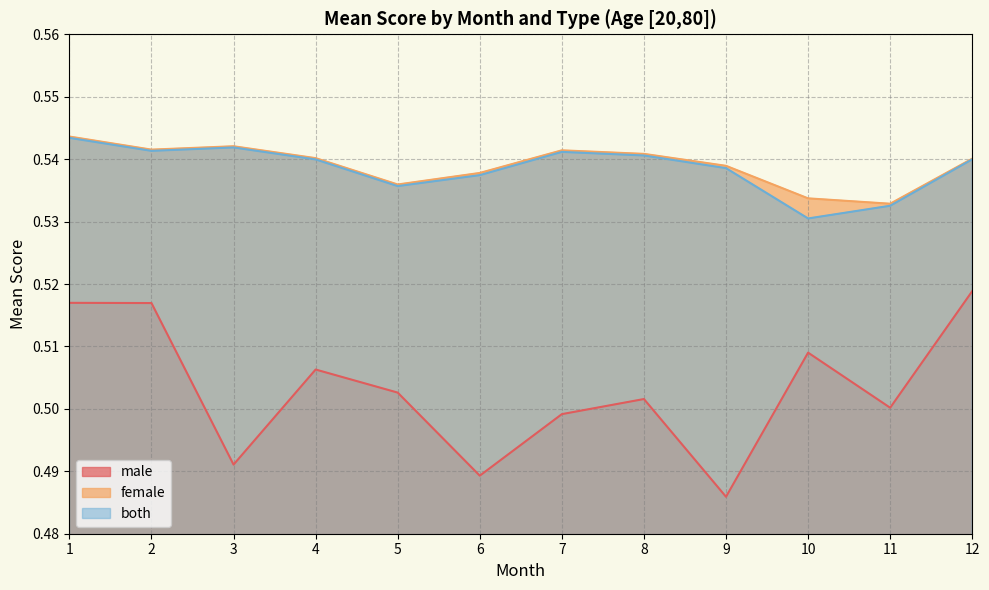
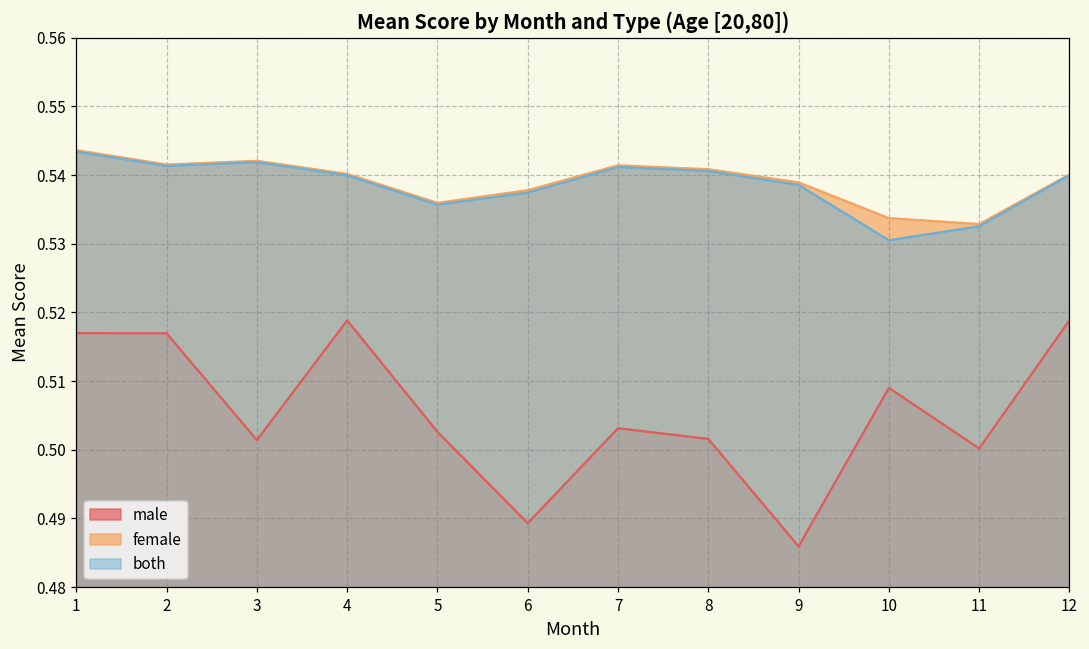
  {
    "male": {
      "1": 0.517,
      "2": 0.517,
-     "3": 0.491,
-     "4": 0.506,
+     "3": 0.501,
+     "4": 0.519,
      "5": 0.503,
      "6": 0.489,
-     "7": 0.499,
+     "7": 0.503,
      "8": 0.502,
      "9": 0.486,
      "10": 0.509,
      "11": 0.500,
      "12": 0.519
    },
    "female": {
      "10": 0.534
    },
    "both": {
      "10": 0.530
    }
  }
